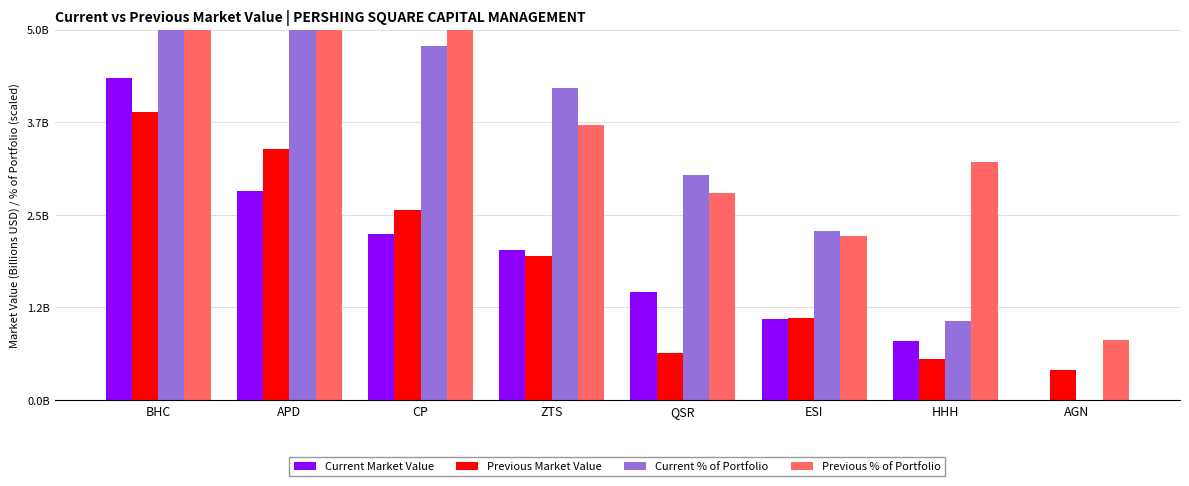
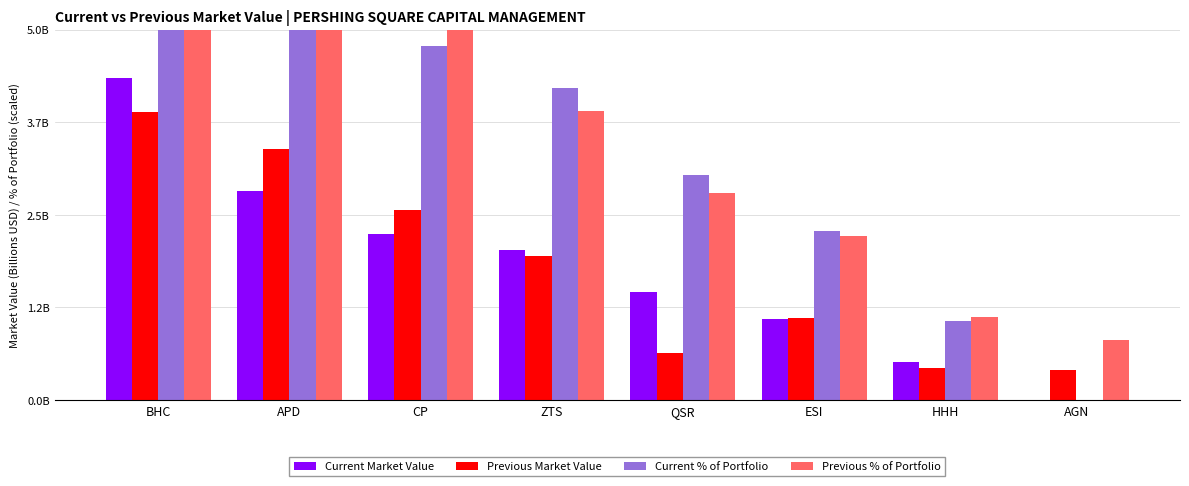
  {
    "Current Market Value": {
      "BHC": 4300000000,
      "APD": 2800000000,
      "CP": 2200000000,
      "ZTS": 2000000000,
      "QSR": 1500000000,
      "ESI": 1100000000,
-     "HHH": 800000000,
+     "HHH": 500000000,
      "AGN": 0
    },
    "Previous Market Value": {
      "BHC": 3900000000,
      "APD": 3400000000,
      "CP": 2600000000,
      "ZTS": 1900000000,
      "QSR": 600000000,
      "ESI": 1100000000,
-     "HHH": 600000000,
+     "HHH": 400000000,
      "AGN": 400000000
    },
    "Current % of Portfolio": {
      "CP": 4800000000,
      "ZTS": 4200000000,
      "QSR": 3000000000,
      "ESI": 2300000000,
      "HHH": 1100000000,
      "AGN": 0
    },
    "Previous % of Portfolio": {
-     "ZTS": 3700000000,
+     "ZTS": 3900000000,
      "QSR": 2800000000,
      "ESI": 2200000000,
-     "HHH": 3200000000,
+     "HHH": 1100000000,
      "AGN": 800000000
    }
  }
